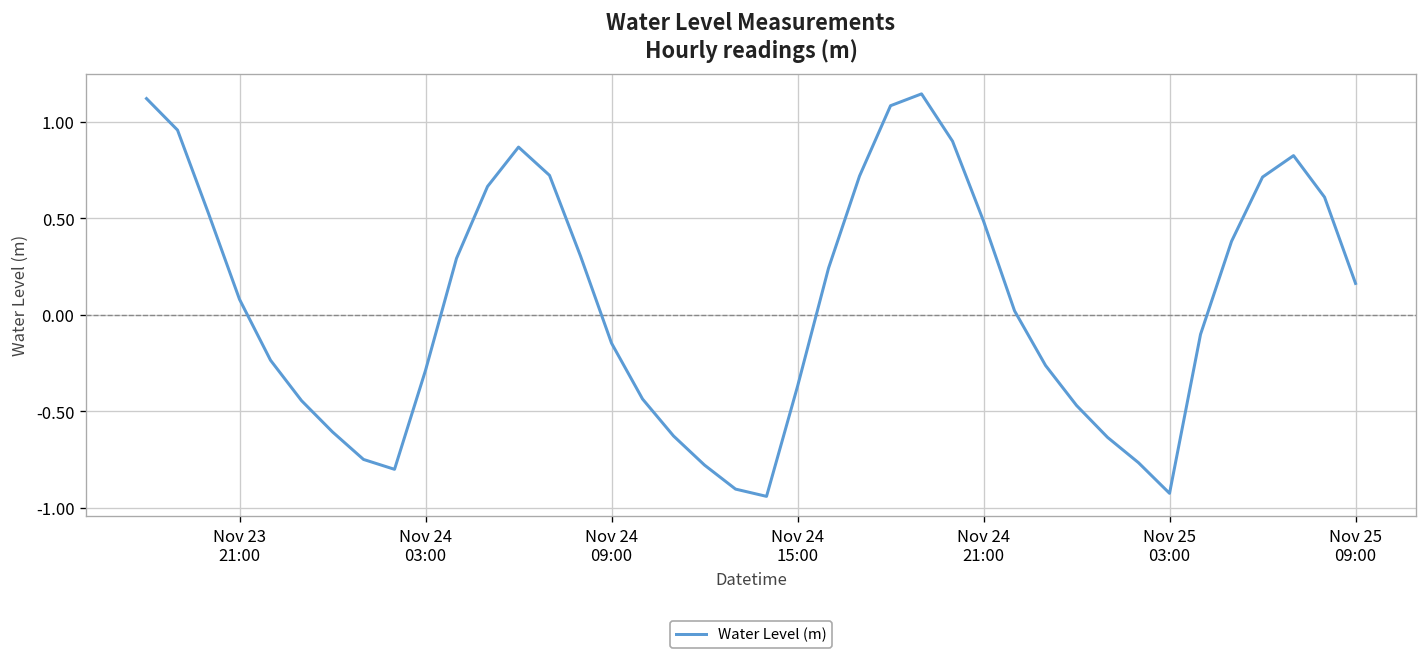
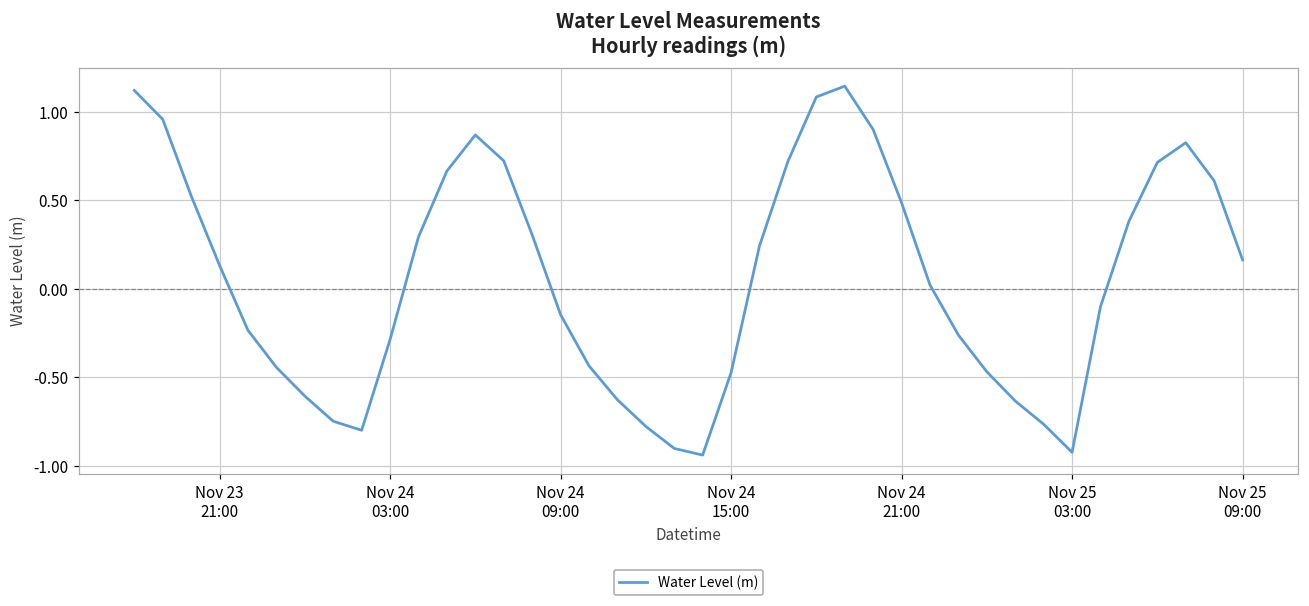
  {
-   "Nov 23 21:00": 0.08,
+   "Nov 23 21:00": 0.13,
    "Nov 24 03:00": -0.29,
    "Nov 24 09:00": -0.15,
-   "Nov 24 15:00": -0.37,
+   "Nov 24 15:00": -0.47,
    "Nov 24 21:00": 0.49,
    "Nov 25 03:00": -0.92,
    "Nov 25 09:00": 0.16
  }
